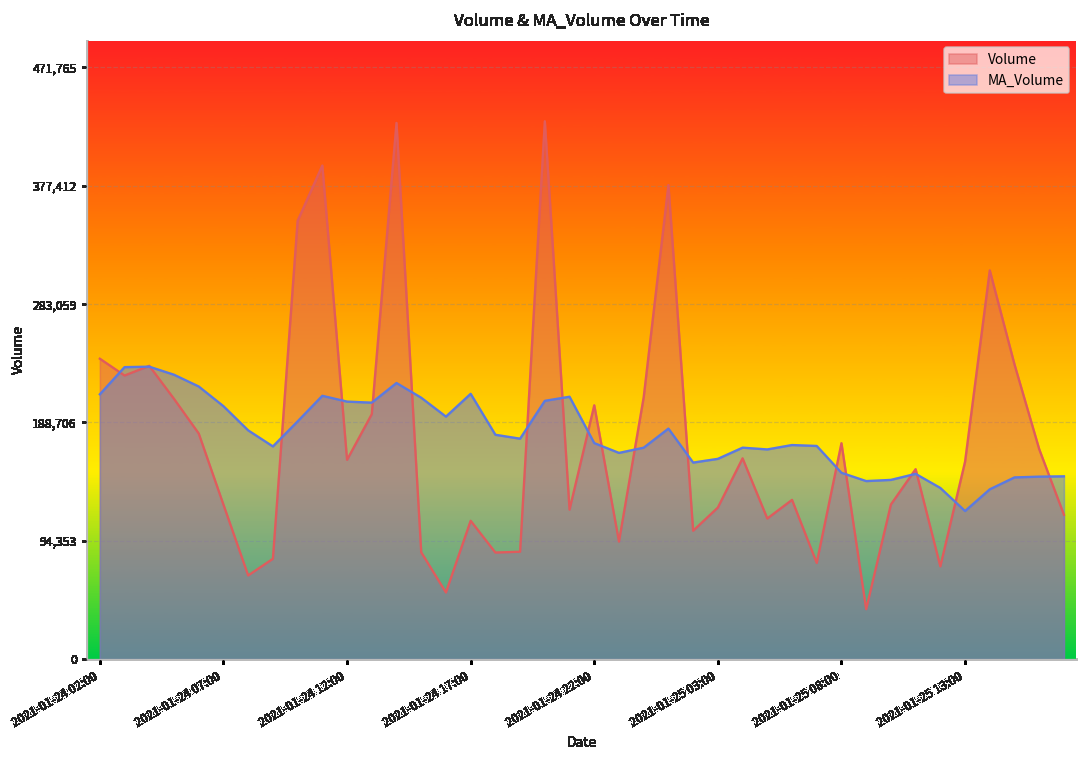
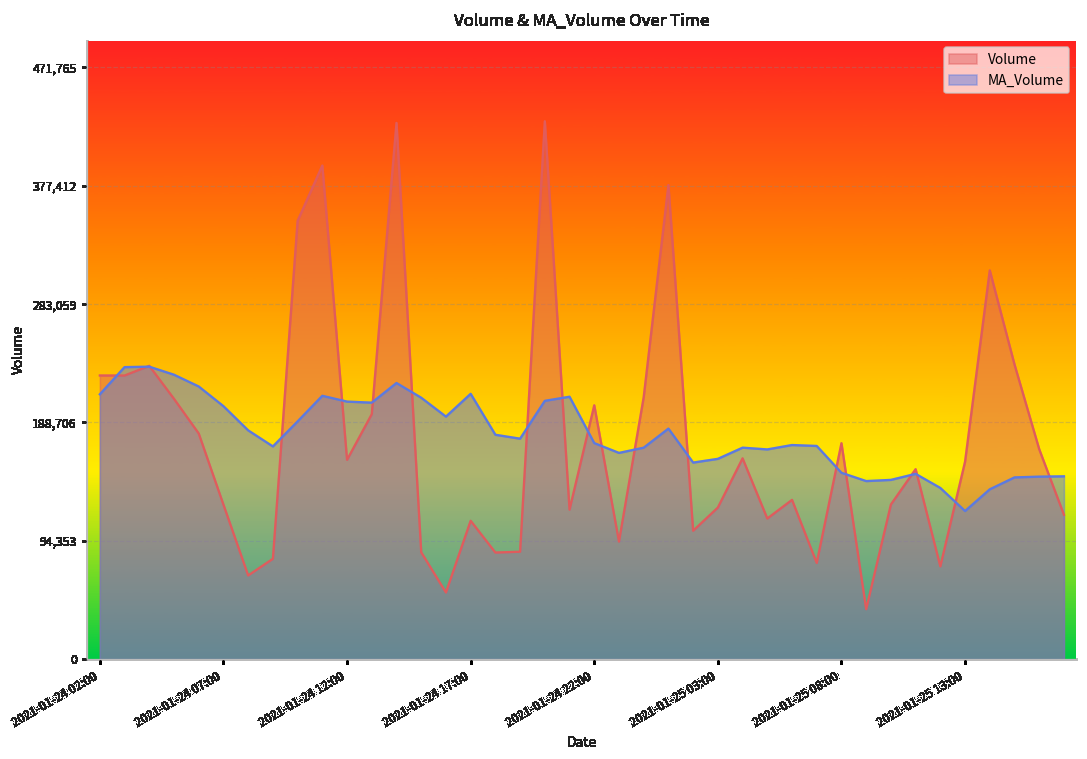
  {
    "Volume": {
-     "2021-01-24 02:00": "240,000",
+     "2021-01-24 02:00": "226,000",
      "2021-01-24 07:00": "123,000",
      "2021-01-24 12:00": "159,000",
      "2021-01-24 17:00": "110,000",
      "2021-01-24 22:00": "202,000",
      "2021-01-25 03:00": "121,000",
      "2021-01-25 08:00": "172,000",
      "2021-01-25 13:00": "157,000"
    },
    "MA_Volume": {
      "2021-01-24 02:00": "211,000",
      "2021-01-24 07:00": "202,000",
      "2021-01-24 12:00": "205,000",
      "2021-01-24 17:00": "212,000",
      "2021-01-24 22:00": "172,000",
      "2021-01-25 03:00": "160,000",
      "2021-01-25 08:00": "149,000",
      "2021-01-25 13:00": "118,000"
    }
  }
